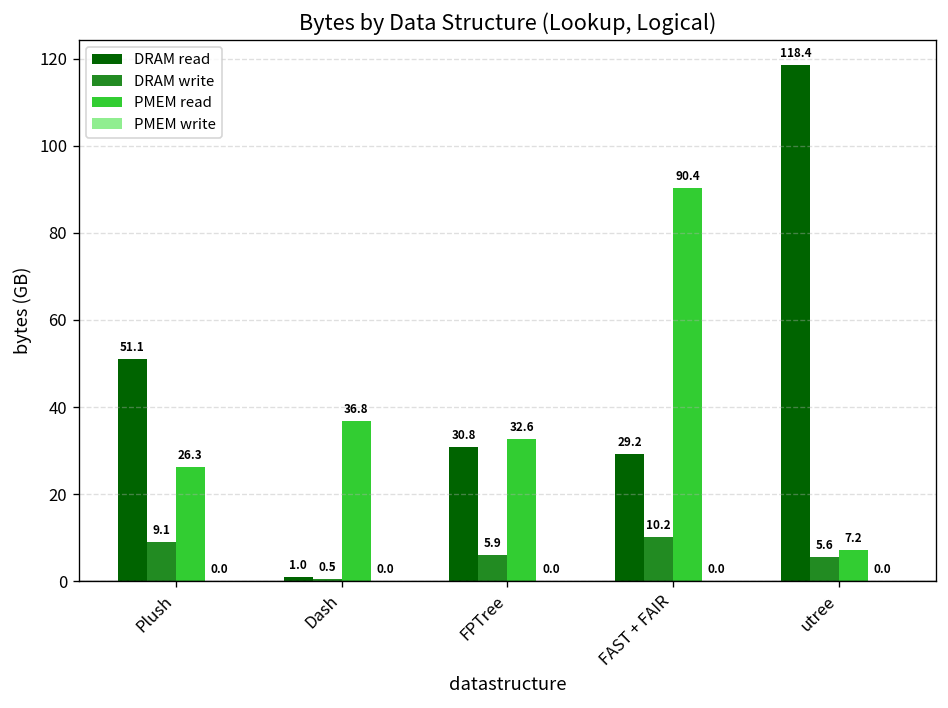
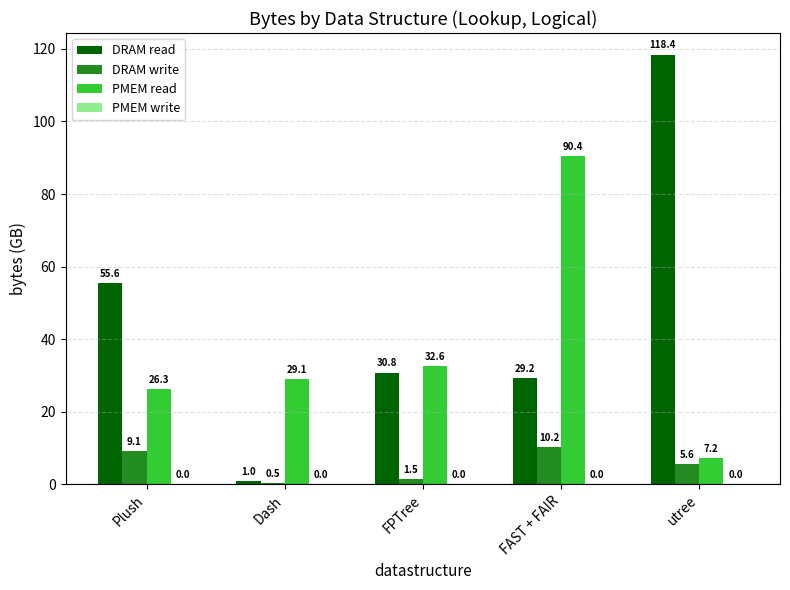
  {
    "DRAM read": {
-     "Plush": 51.1,
+     "Plush": 55.6,
      "Dash": 1.0,
      "FPTree": 30.8,
      "FAST + FAIR": 29.2,
      "utree": 118.4
    },
    "DRAM write": {
      "Plush": 9.1,
      "Dash": 0.5,
-     "FPTree": 5.9,
+     "FPTree": 1.5,
      "FAST + FAIR": 10.2,
      "utree": 5.6
    },
    "PMEM read": {
      "Plush": 26.3,
-     "Dash": 36.8,
+     "Dash": 29.1,
      "FPTree": 32.6,
      "FAST + FAIR": 90.4,
      "utree": 7.2
    },
    "PMEM write": {
      "Plush": 0.0,
      "Dash": 0.0,
      "FPTree": 0.0,
      "FAST + FAIR": 0.0,
      "utree": 0.0
    }
  }
